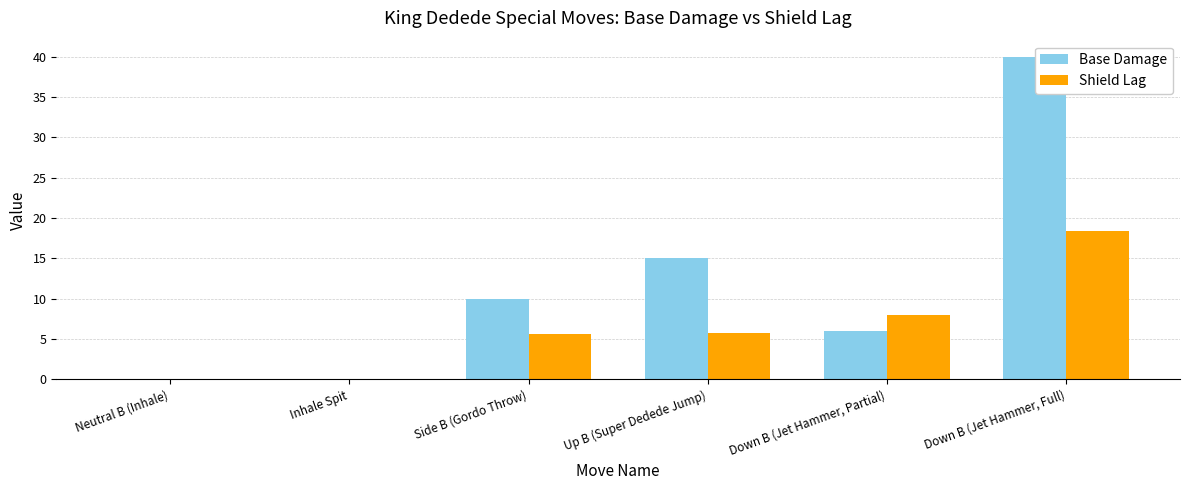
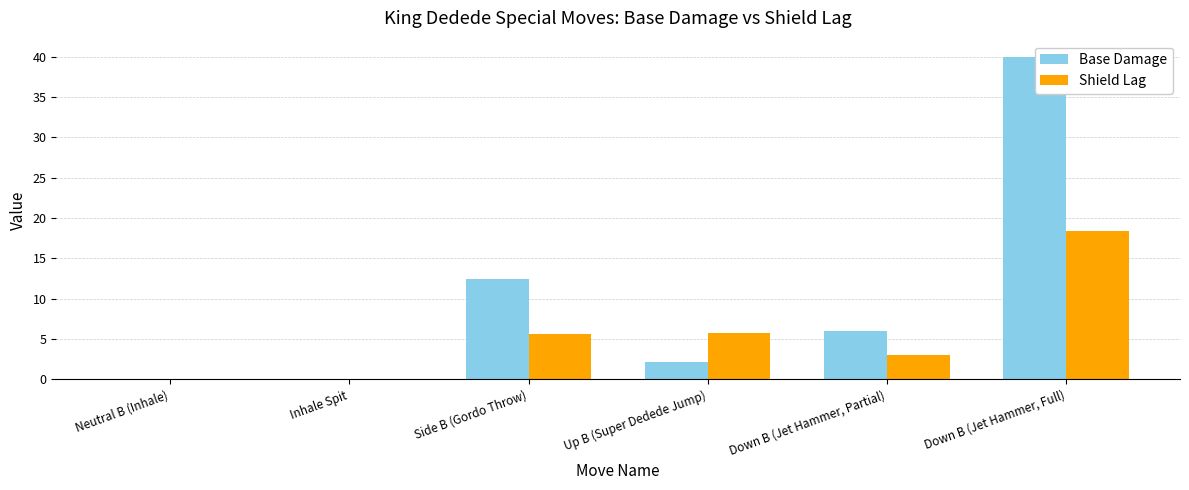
  {
    "Base Damage": {
      "Neutral B (Inhale)": 0,
      "Inhale Spit": 0,
-     "Side B (Gordo Throw)": 10,
-     "Up B (Super Dedede Jump)": 15,
+     "Side B (Gordo Throw)": 12,
+     "Up B (Super Dedede Jump)": 2,
      "Down B (Jet Hammer, Partial)": 6,
      "Down B (Jet Hammer, Full)": 40
    },
    "Shield Lag": {
      "Neutral B (Inhale)": 0,
      "Inhale Spit": 0,
      "Side B (Gordo Throw)": 6,
      "Up B (Super Dedede Jump)": 6,
-     "Down B (Jet Hammer, Partial)": 8,
+     "Down B (Jet Hammer, Partial)": 3,
      "Down B (Jet Hammer, Full)": 18
    }
  }
